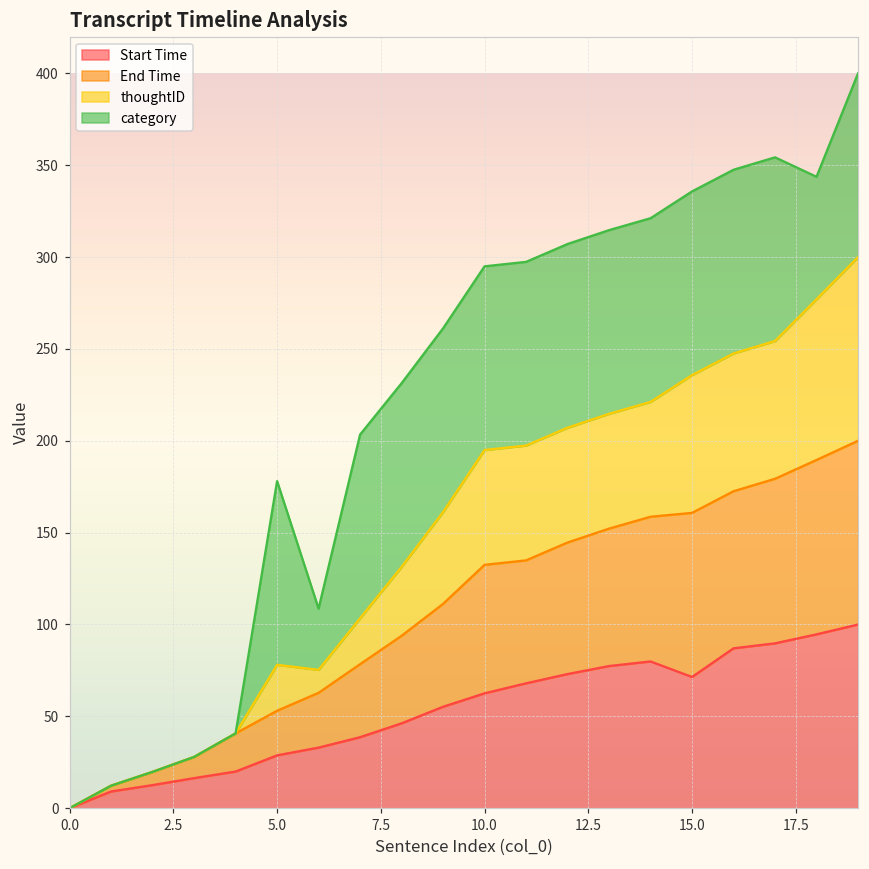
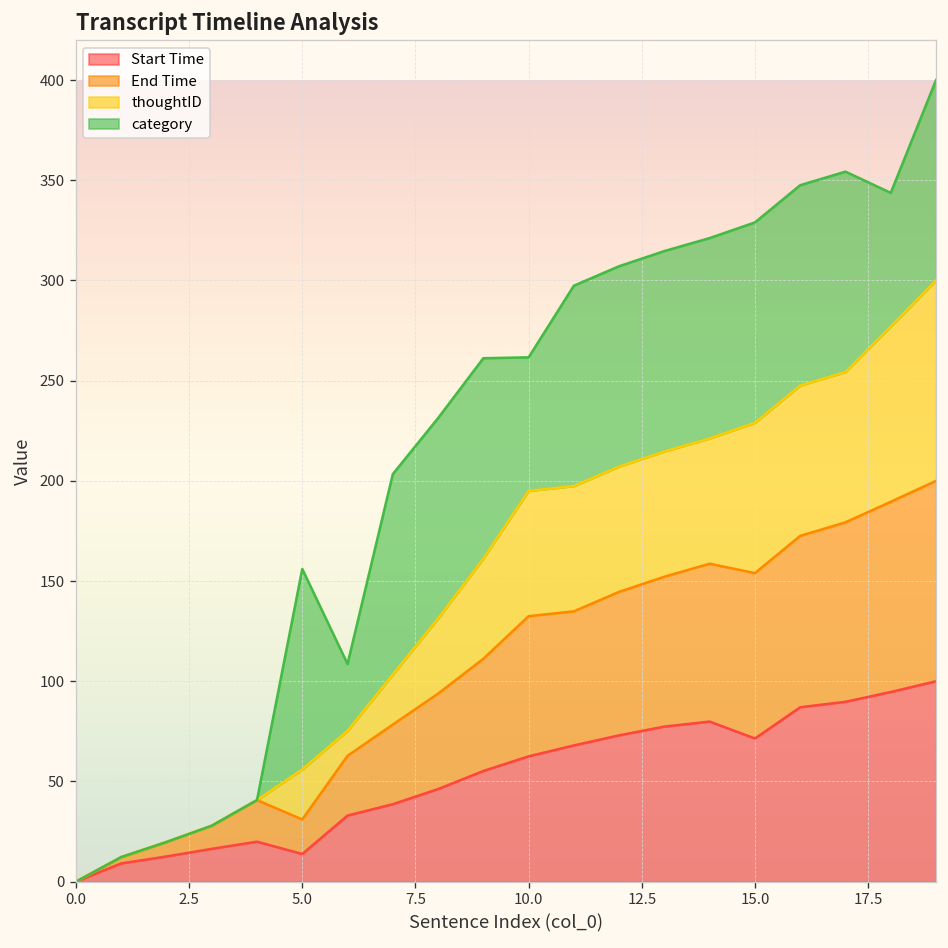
  {
    "Start Time": {
-     "5.0": 29,
+     "5.0": 14,
      "10.0": 63,
      "15.0": 71
    },
    "End Time": {
-     "5.0": 24,
+     "5.0": 17,
      "10.0": 70,
-     "15.0": 89
+     "15.0": 83
    },
    "thoughtID": {
      "5.0": 25,
      "10.0": 63,
      "15.0": 75
    },
    "category": {
      "5.0": 100,
-     "10.0": 100,
+     "10.0": 67,
      "15.0": 100
    }
  }
